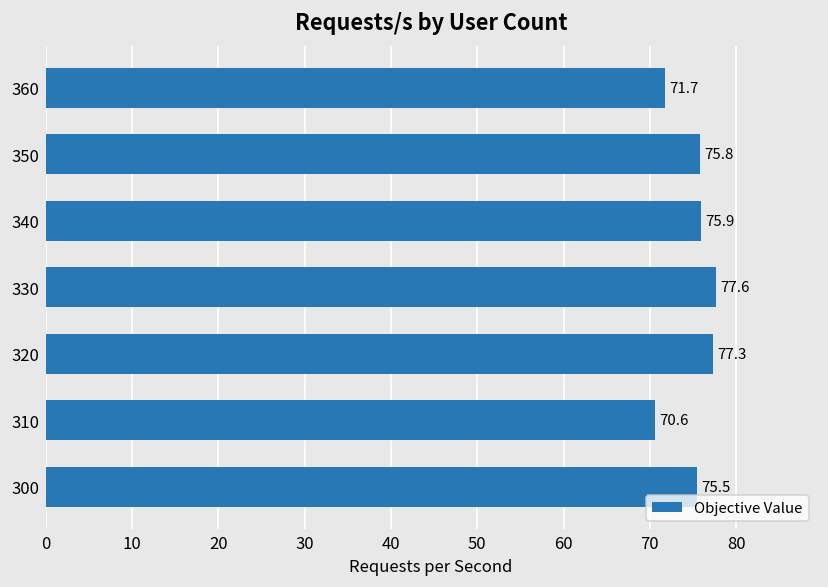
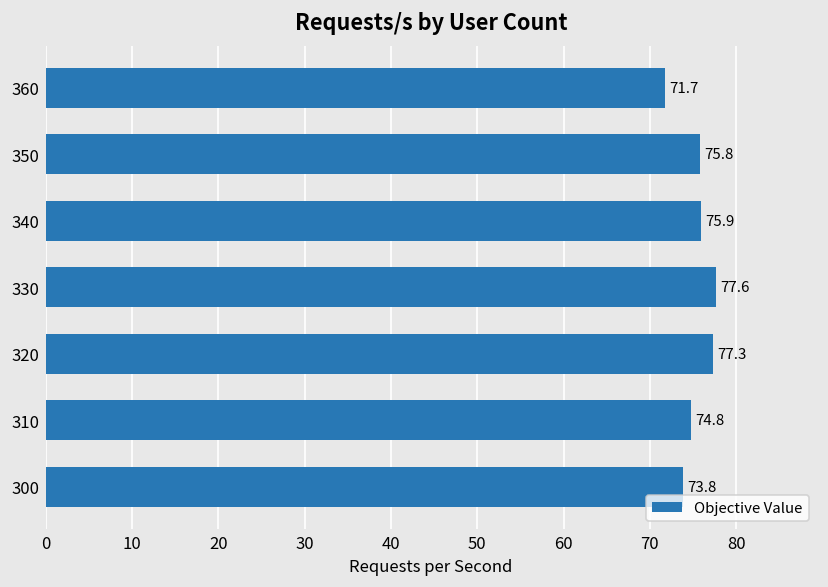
  {
    "360": 71.7,
    "350": 75.8,
    "340": 75.9,
    "330": 77.6,
    "320": 77.3,
-   "310": 70.6,
-   "300": 75.5
+   "310": 74.8,
+   "300": 73.8
  }
